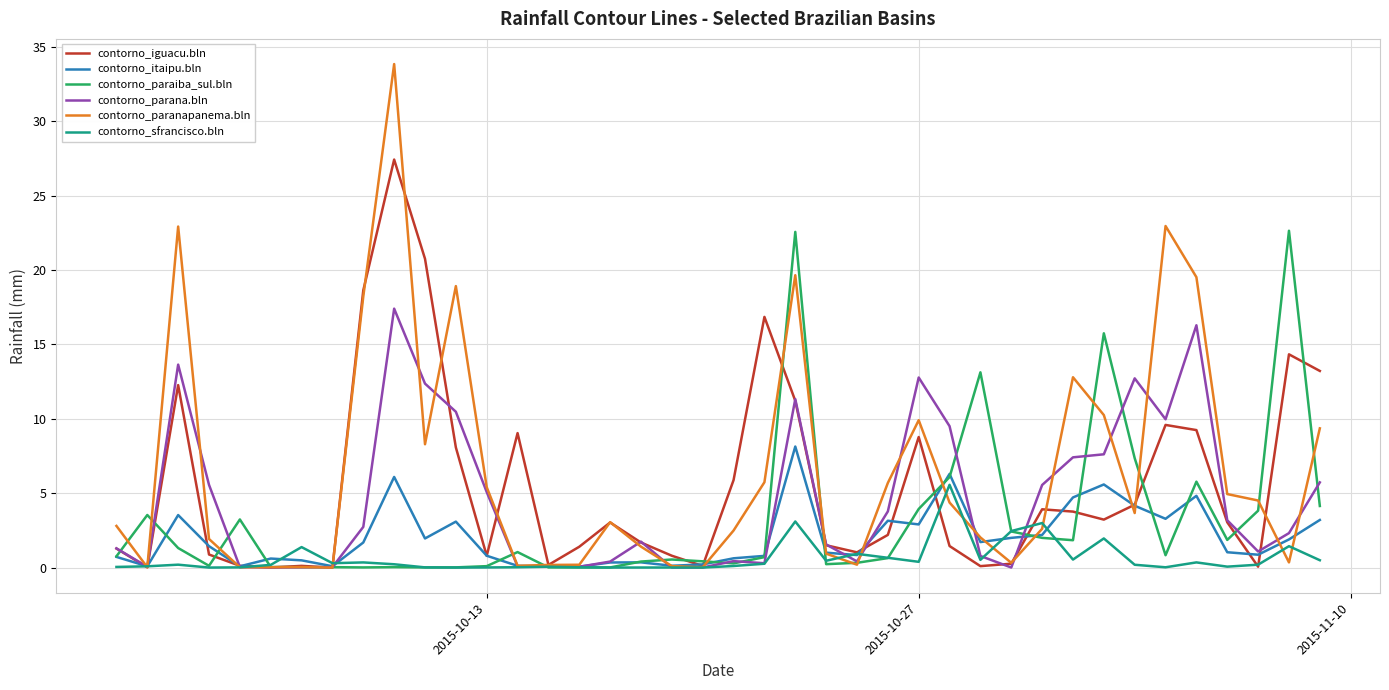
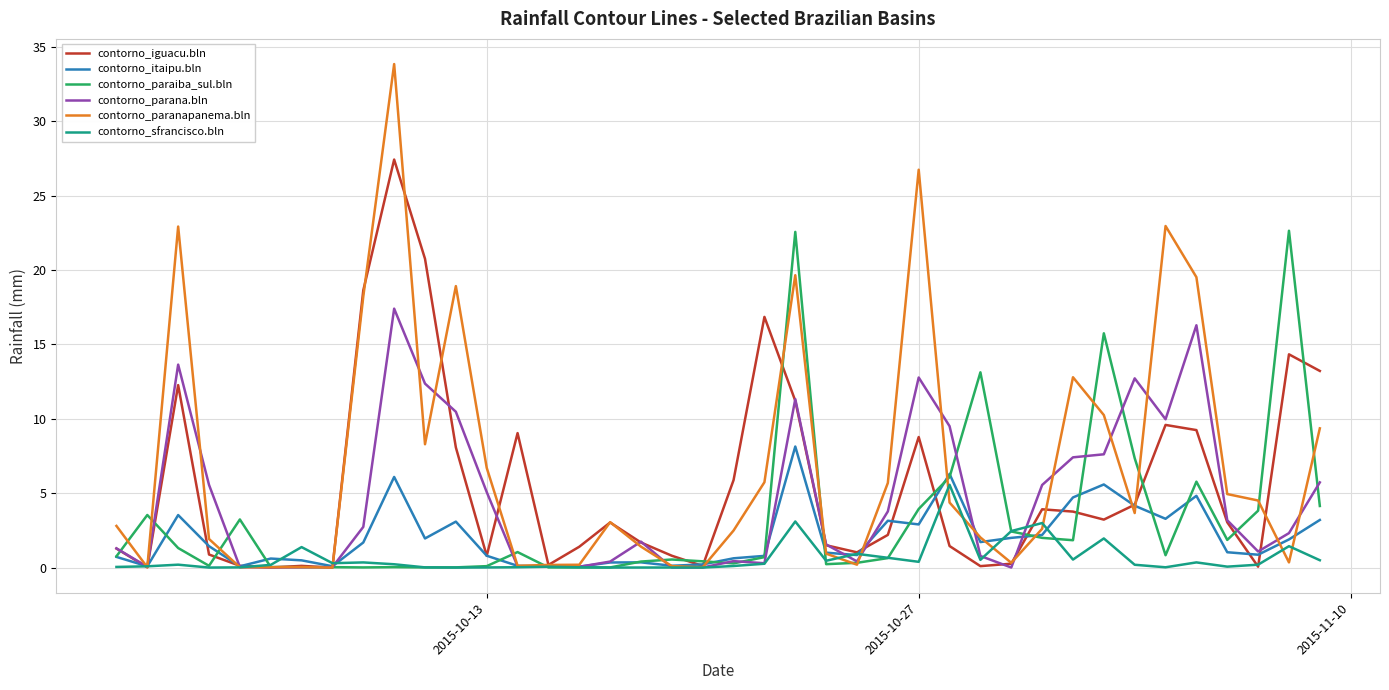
  {
    "contorno_iguacu.bln": {
      "2015-10-27": 8.8
    },
    "contorno_itaipu.bln": {
      "2015-10-27": 2.9
    },
    "contorno_parana.bln": {
      "2015-10-13": 5.1,
      "2015-10-27": 12.8
    },
    "contorno_paranapanema.bln": {
-     "2015-10-13": 5.4,
-     "2015-10-27": 9.9
+     "2015-10-13": 6.7,
+     "2015-10-27": 26.7
    }
  }
